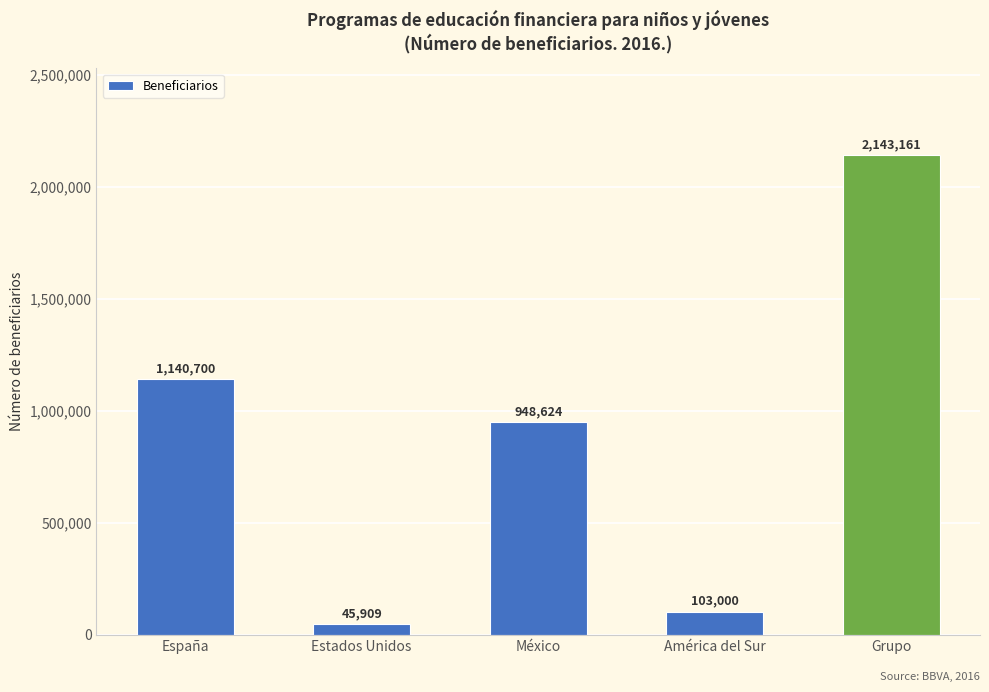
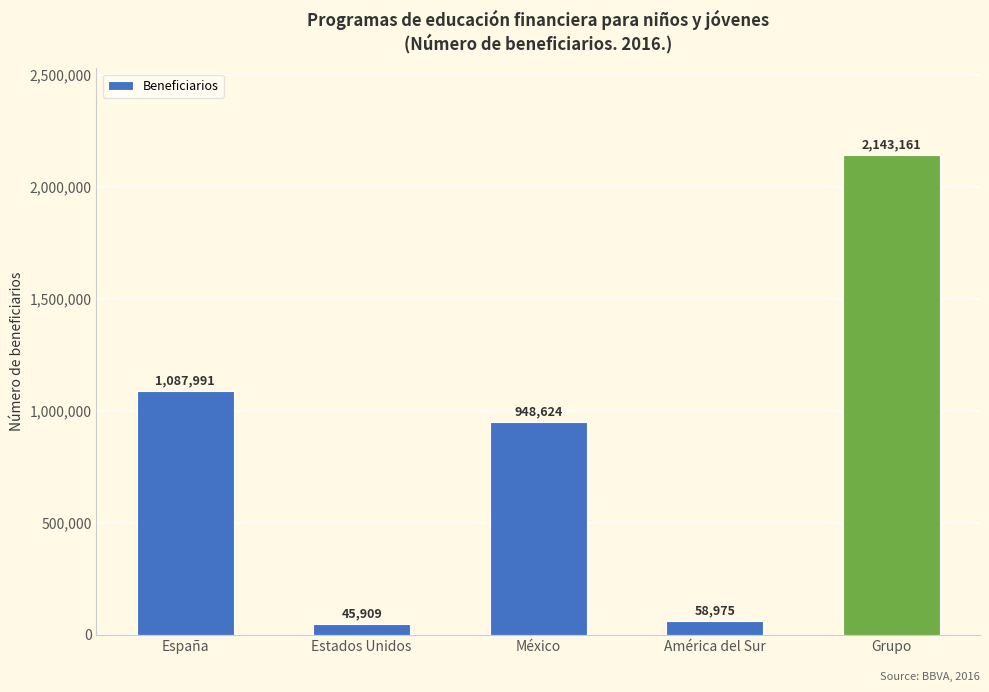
  {
-   "España": "1,140,700",
+   "España": "1,087,991",
    "Estados Unidos": "45,909",
    "México": "948,624",
-   "América del Sur": "103,000",
+   "América del Sur": "58,975",
    "Grupo": "2,143,161"
  }
